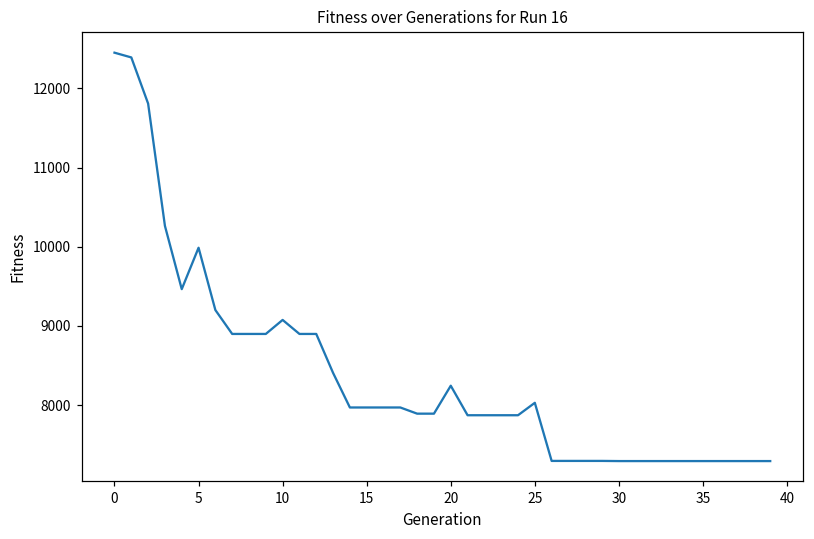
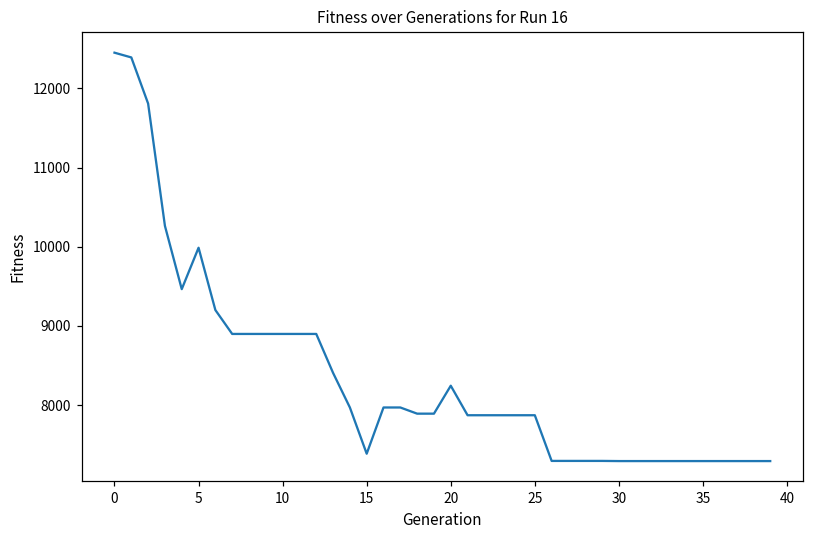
  {
    "0": 12500,
    "5": 10000,
-   "10": 9100,
-   "15": 8000,
+   "10": 8900,
+   "15": 7400,
    "20": 8200,
-   "25": 8000,
+   "25": 7900,
    "30": 7300,
    "35": 7300
  }
